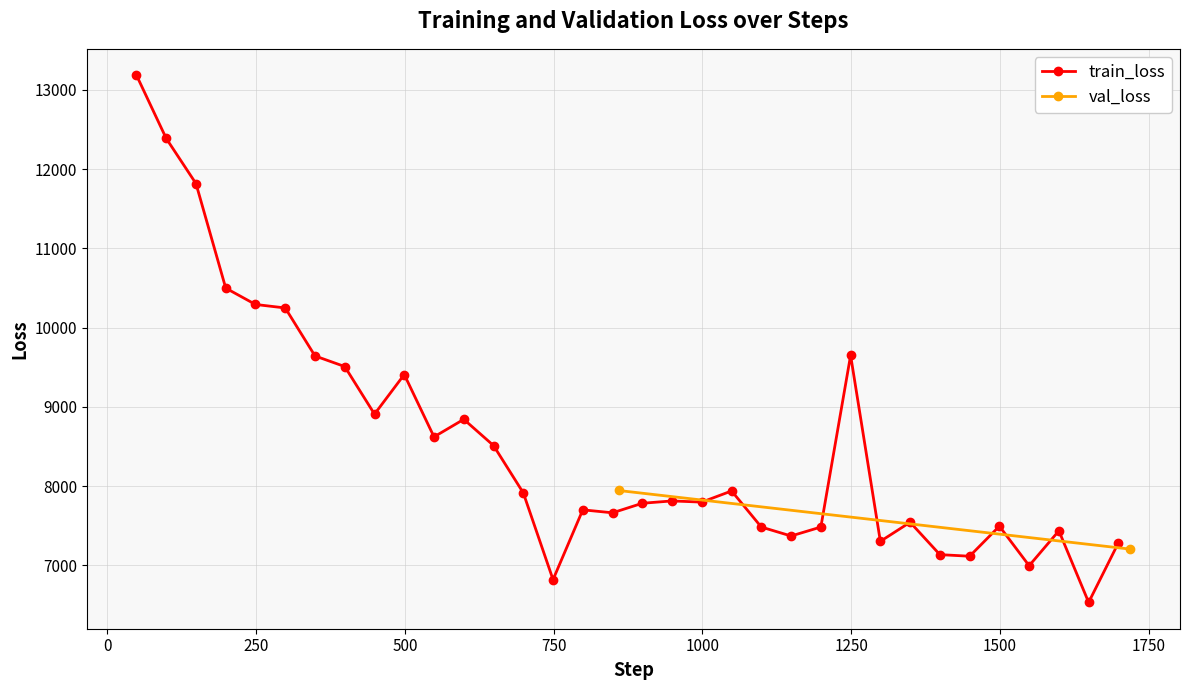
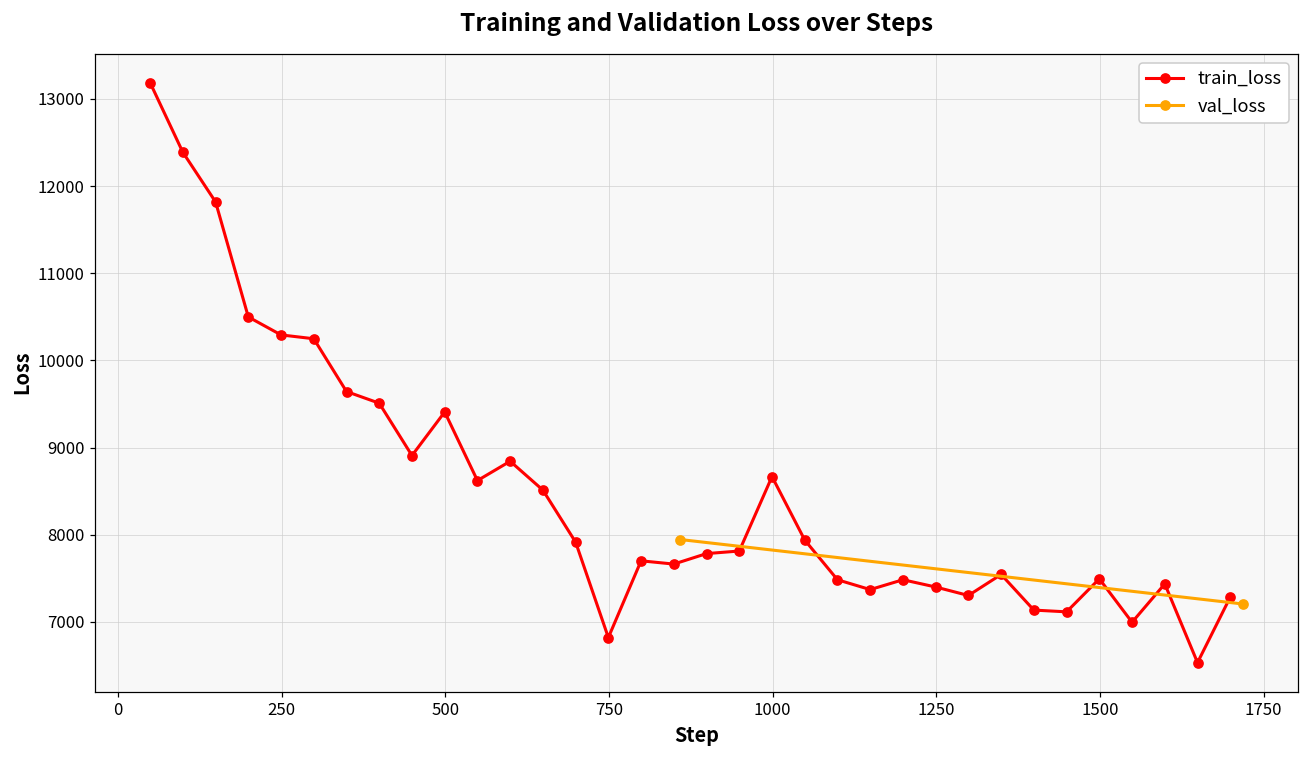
  {
    "train_loss": {
      "250": 10300,
      "500": 9400,
      "750": 6800,
-     "1000": 7800,
-     "1250": 9700,
+     "1000": 8700,
+     "1250": 7400,
      "1500": 7500
    }
  }
